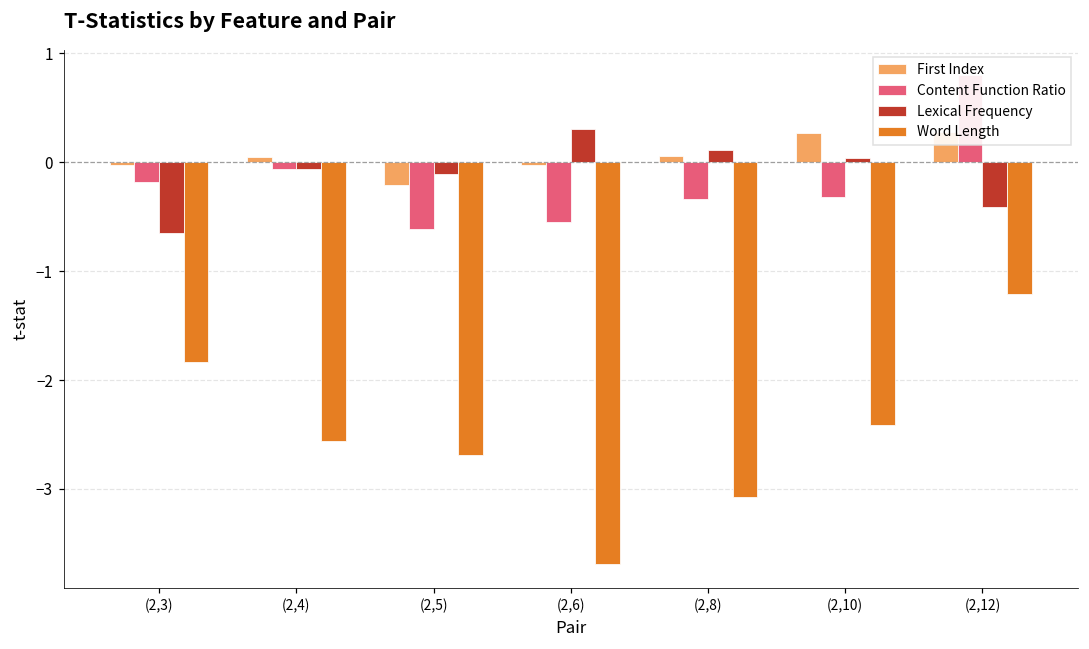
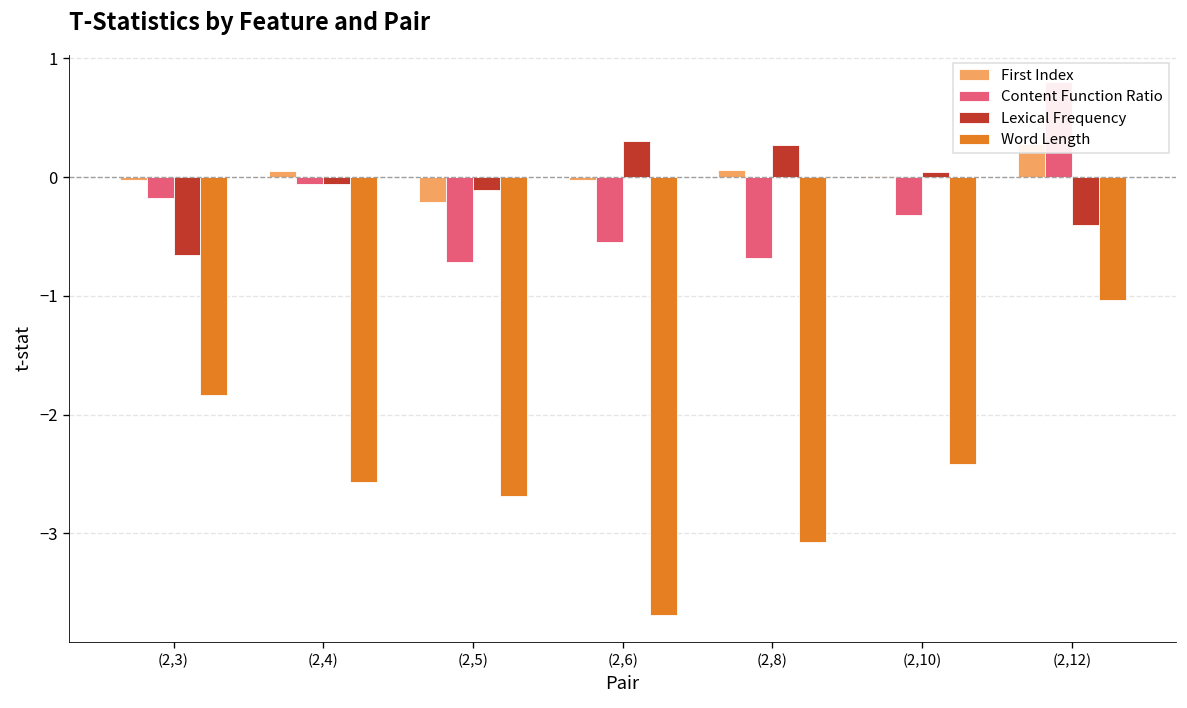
  {
    "First Index": {
      "(2,3)": 0.0,
      "(2,4)": 0.1,
      "(2,5)": -0.2,
      "(2,8)": 0.1,
-     "(2,10)": 0.3
+     "(2,10)": 0.0
    },
    "Content Function Ratio": {
      "(2,3)": -0.2,
      "(2,4)": -0.1,
-     "(2,5)": -0.6,
+     "(2,5)": -0.7,
      "(2,6)": -0.5,
-     "(2,8)": -0.3,
+     "(2,8)": -0.7,
      "(2,10)": -0.3
    },
    "Lexical Frequency": {
      "(2,3)": -0.7,
      "(2,4)": -0.1,
      "(2,5)": -0.1,
      "(2,6)": 0.3,
-     "(2,8)": 0.1,
+     "(2,8)": 0.3,
      "(2,10)": 0.0,
      "(2,12)": -0.4
    },
    "Word Length": {
      "(2,3)": -1.8,
      "(2,4)": -2.6,
      "(2,5)": -2.7,
      "(2,6)": -3.7,
      "(2,8)": -3.1,
      "(2,10)": -2.4,
-     "(2,12)": -1.2
+     "(2,12)": -1.0
    }
  }
